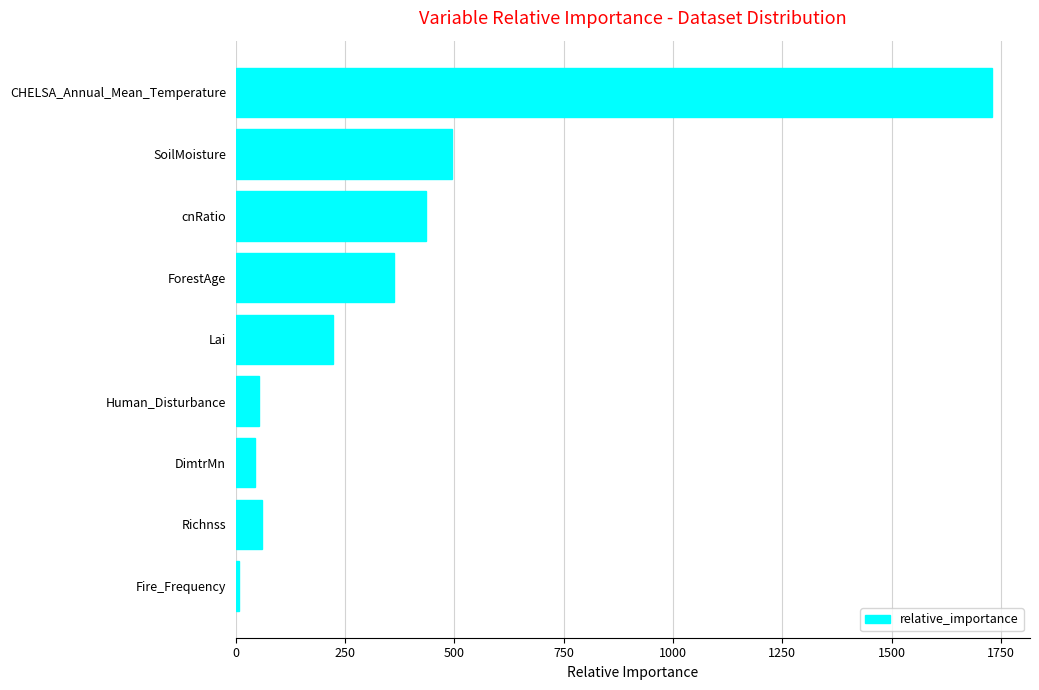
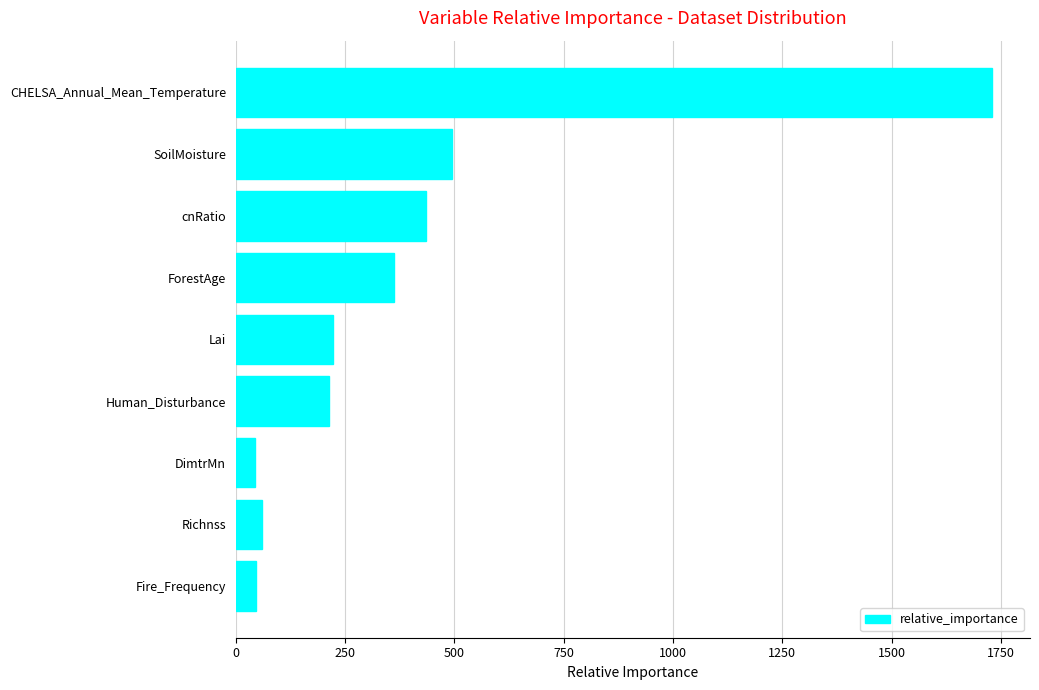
  {
    "CHELSA_Annual_Mean_Temperature": 1730,
    "SoilMoisture": 500,
    "cnRatio": 430,
    "ForestAge": 360,
    "Lai": 220,
-   "Human_Disturbance": 50,
+   "Human_Disturbance": 210,
    "DimtrMn": 40,
    "Richnss": 60,
-   "Fire_Frequency": 10
+   "Fire_Frequency": 50
  }
